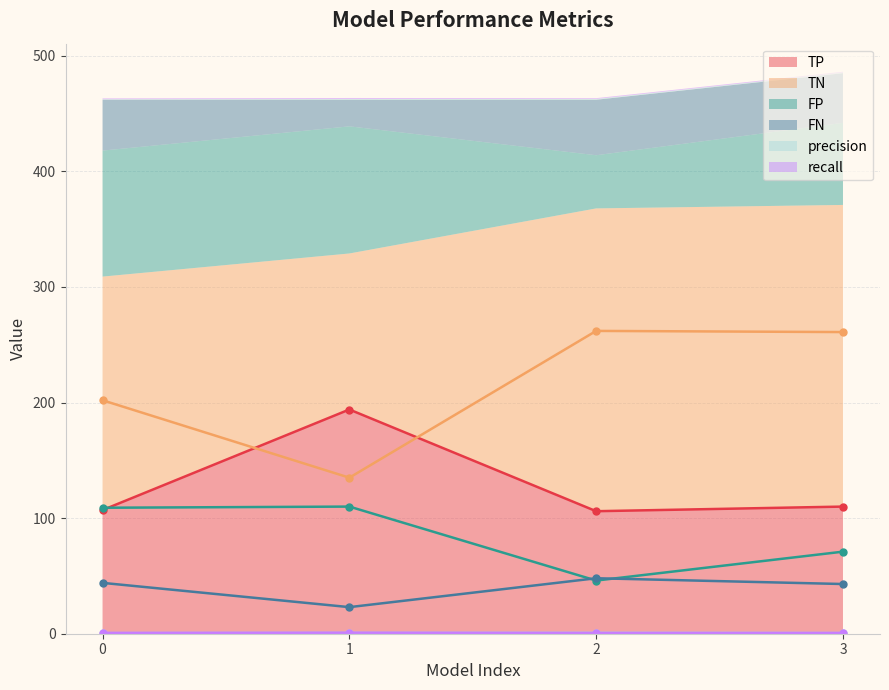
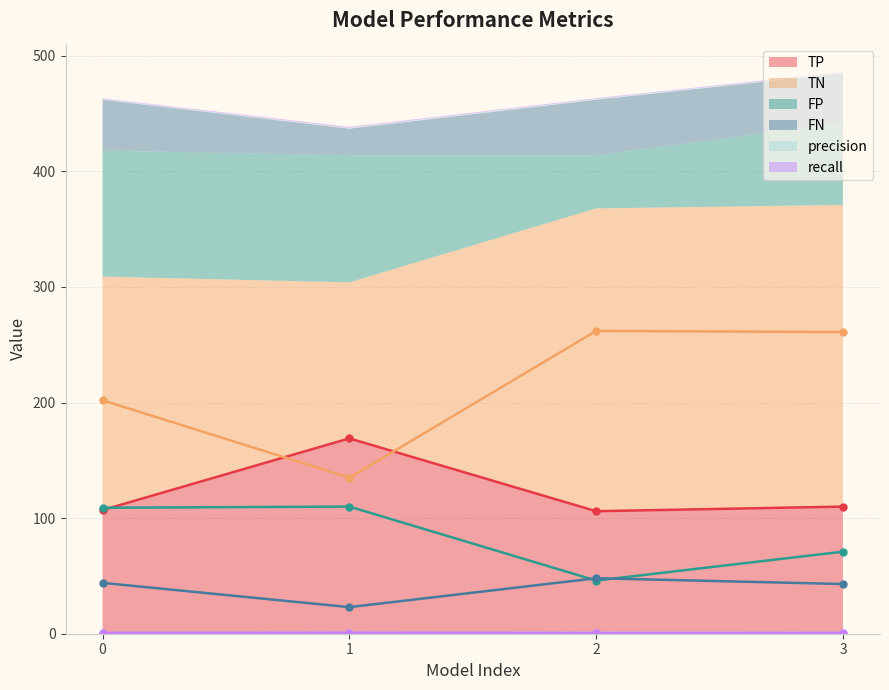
  {
    "TP": {
-     "1": 194,
+     "1": 169,
      "2": 106,
      "3": 110
    }
  }
